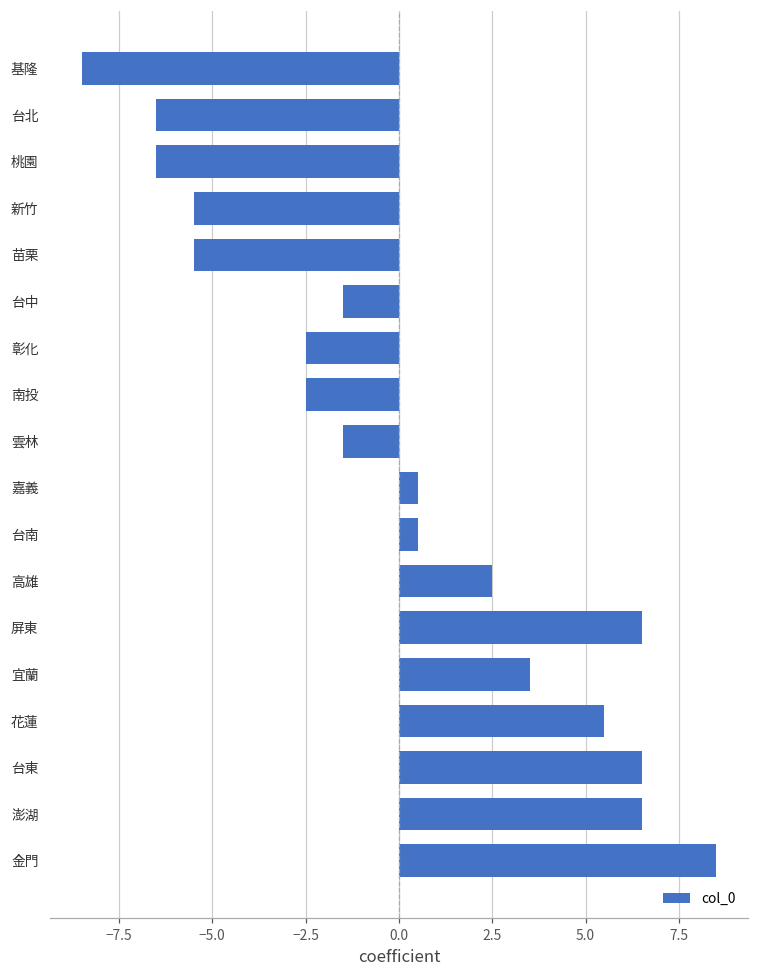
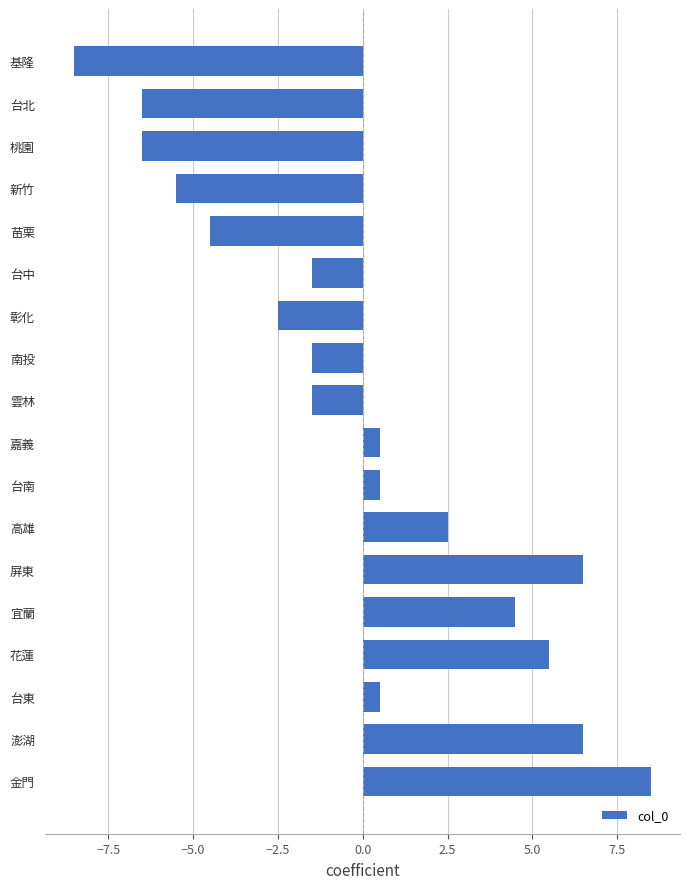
  {
    "基隆": -8.5,
    "台北": -6.5,
    "桃園": -6.5,
    "新竹": -5.5,
-   "苗栗": -5.5,
+   "苗栗": -4.5,
    "台中": -1.5,
    "彰化": -2.5,
-   "南投": -2.5,
+   "南投": -1.5,
    "雲林": -1.5,
    "嘉義": 0.5,
    "台南": 0.5,
    "高雄": 2.5,
    "屏東": 6.5,
-   "宜蘭": 3.5,
+   "宜蘭": 4.5,
    "花蓮": 5.5,
-   "台東": 6.5,
+   "台東": 0.5,
    "澎湖": 6.5,
    "金門": 8.5
  }
